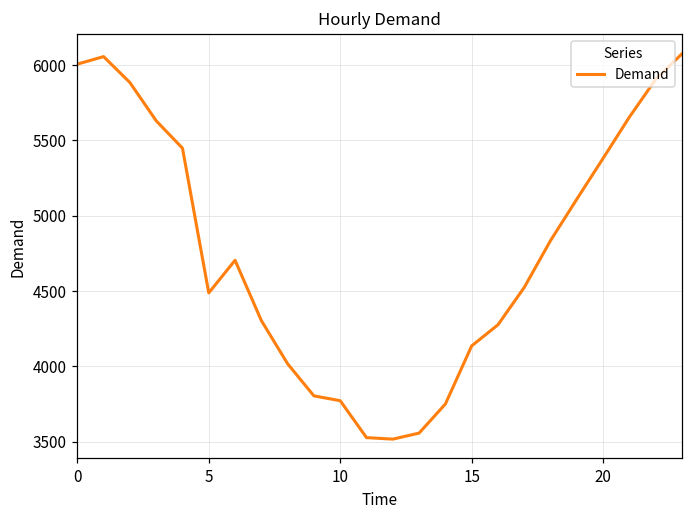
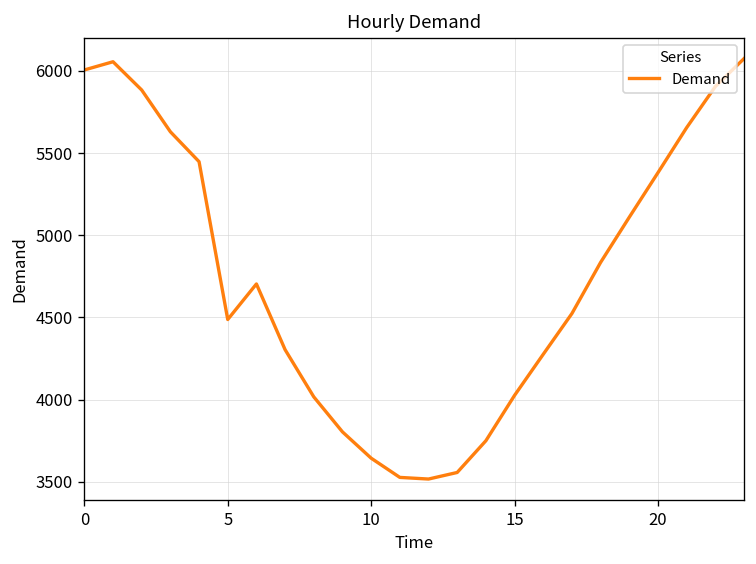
  {
    "0": 6010,
    "5": 4490,
-   "10": 3770,
-   "15": 4140,
+   "10": 3640,
+   "15": 4030,
    "20": 5380
  }
